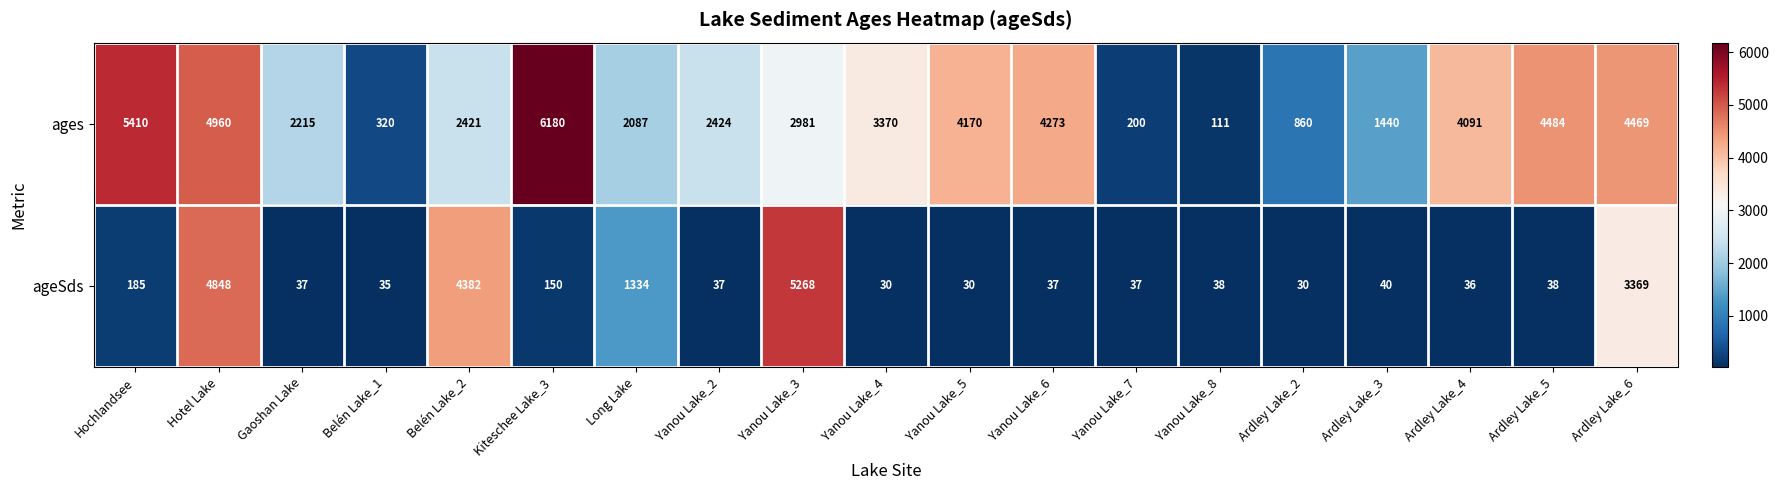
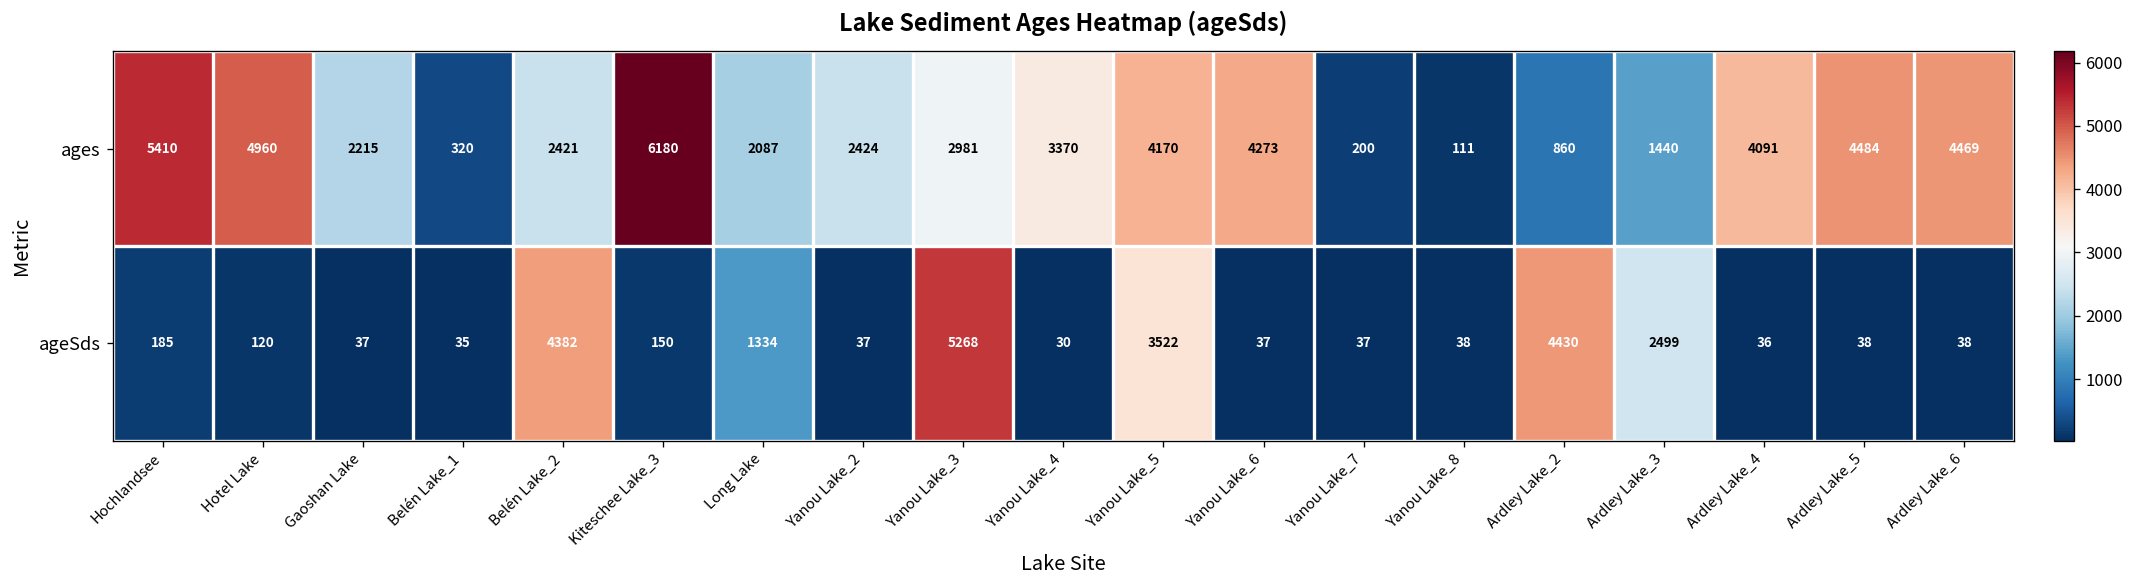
  {
    "ages": {
      "Hochlandsee": 5410,
      "Hotel Lake": 4960,
      "Gaoshan Lake": 2215,
      "Belén Lake_1": 320,
      "Belén Lake_2": 2421,
      "Kiteschee Lake_3": 6180,
      "Long Lake": 2087,
      "Yanou Lake_2": 2424,
      "Yanou Lake_3": 2981,
      "Yanou Lake_4": 3370,
      "Yanou Lake_5": 4170,
      "Yanou Lake_6": 4273,
      "Yanou Lake_7": 200,
      "Yanou Lake_8": 111,
      "Ardley Lake_2": 860,
      "Ardley Lake_3": 1440,
      "Ardley Lake_4": 4091,
      "Ardley Lake_5": 4484,
      "Ardley Lake_6": 4469
    },
    "ageSds": {
      "Hochlandsee": 185,
-     "Hotel Lake": 4848,
+     "Hotel Lake": 120,
      "Gaoshan Lake": 37,
      "Belén Lake_1": 35,
      "Belén Lake_2": 4382,
      "Kiteschee Lake_3": 150,
      "Long Lake": 1334,
      "Yanou Lake_2": 37,
      "Yanou Lake_3": 5268,
      "Yanou Lake_4": 30,
-     "Yanou Lake_5": 30,
+     "Yanou Lake_5": 3522,
      "Yanou Lake_6": 37,
      "Yanou Lake_7": 37,
      "Yanou Lake_8": 38,
-     "Ardley Lake_2": 30,
-     "Ardley Lake_3": 40,
+     "Ardley Lake_2": 4430,
+     "Ardley Lake_3": 2499,
      "Ardley Lake_4": 36,
      "Ardley Lake_5": 38,
-     "Ardley Lake_6": 3369
+     "Ardley Lake_6": 38
    }
  }
